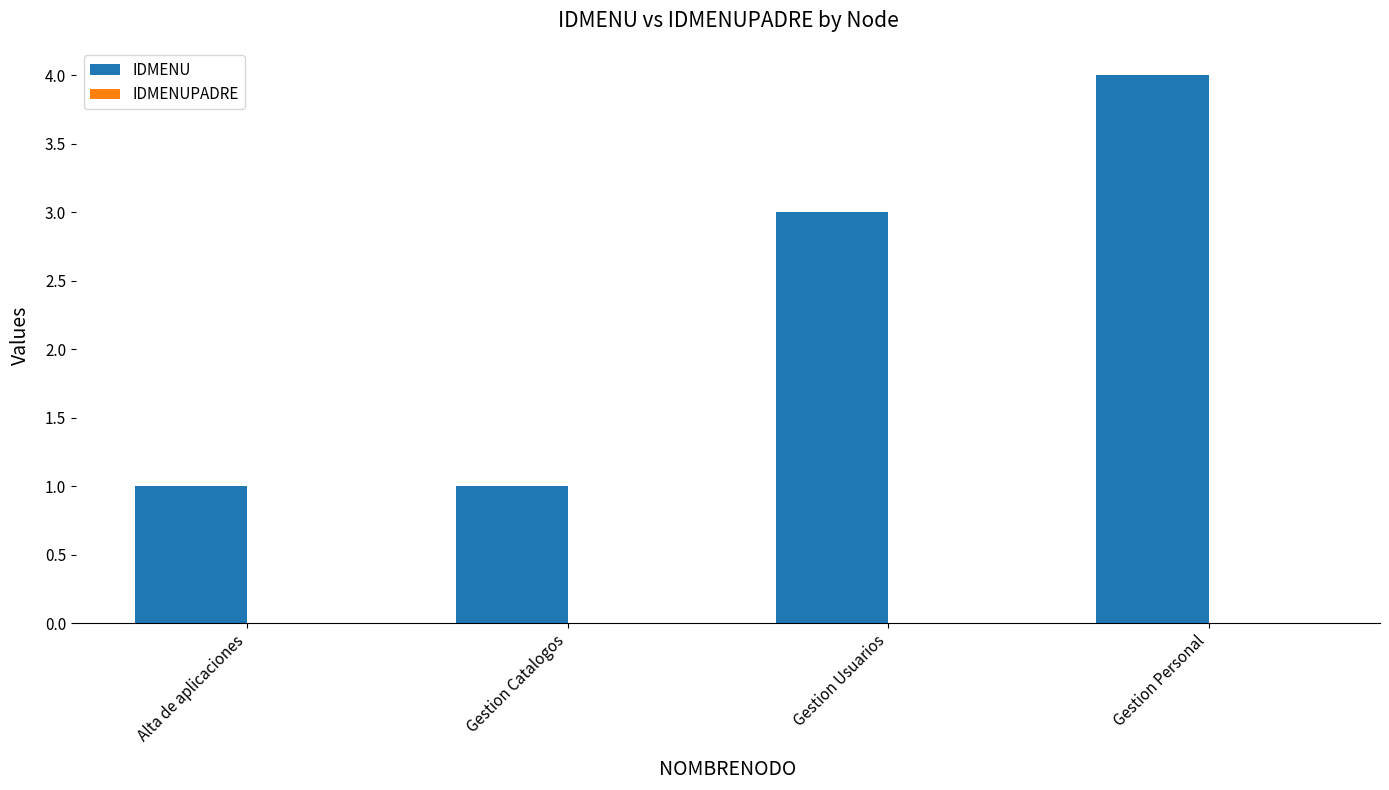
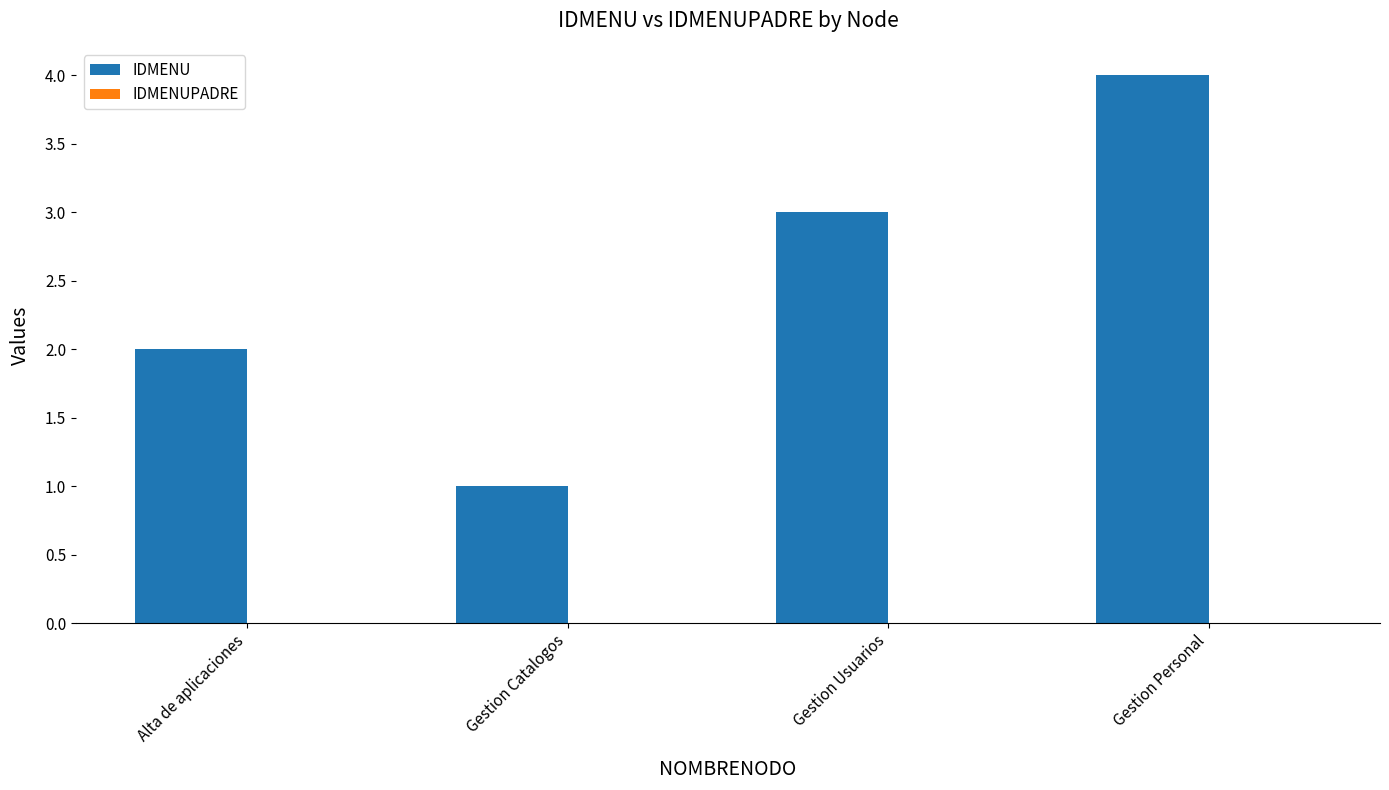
  {
    "IDMENU": {
-     "Alta de aplicaciones": 1,
+     "Alta de aplicaciones": 2,
      "Gestion Catalogos": 1,
      "Gestion Usuarios": 3,
      "Gestion Personal": 4
    },
    "IDMENUPADRE": {
      "Alta de aplicaciones": 0,
      "Gestion Catalogos": 0,
      "Gestion Usuarios": 0,
      "Gestion Personal": 0
    }
  }
